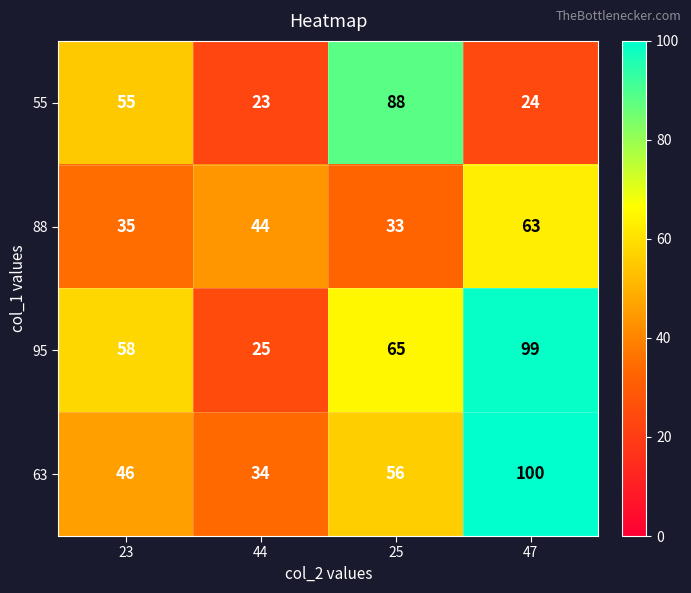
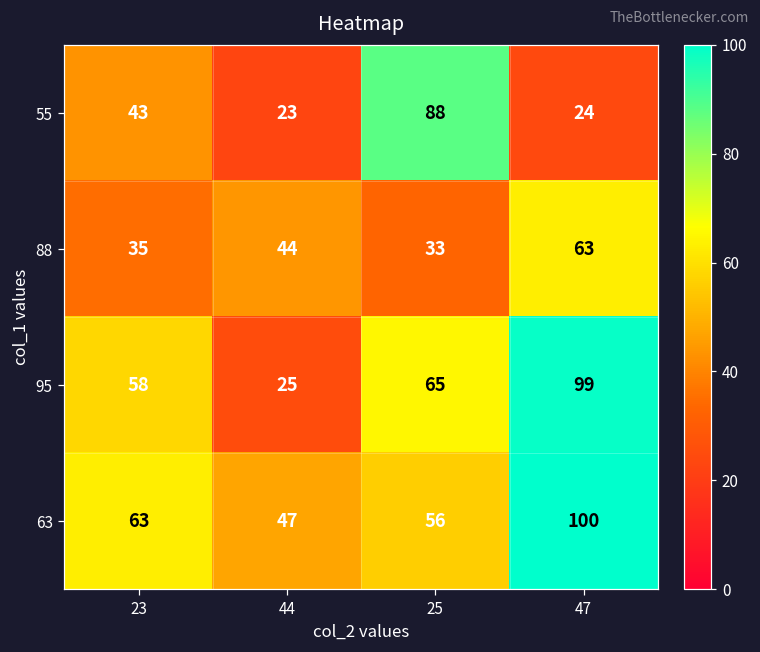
  {
    "55": {
-     "23": 55,
+     "23": 43,
      "44": 23,
      "25": 88,
      "47": 24
    },
    "88": {
      "23": 35,
      "44": 44,
      "25": 33,
      "47": 63
    },
    "95": {
      "23": 58,
      "44": 25,
      "25": 65,
      "47": 99
    },
    "63": {
-     "23": 46,
-     "44": 34,
+     "23": 63,
+     "44": 47,
      "25": 56,
      "47": 100
    }
  }
